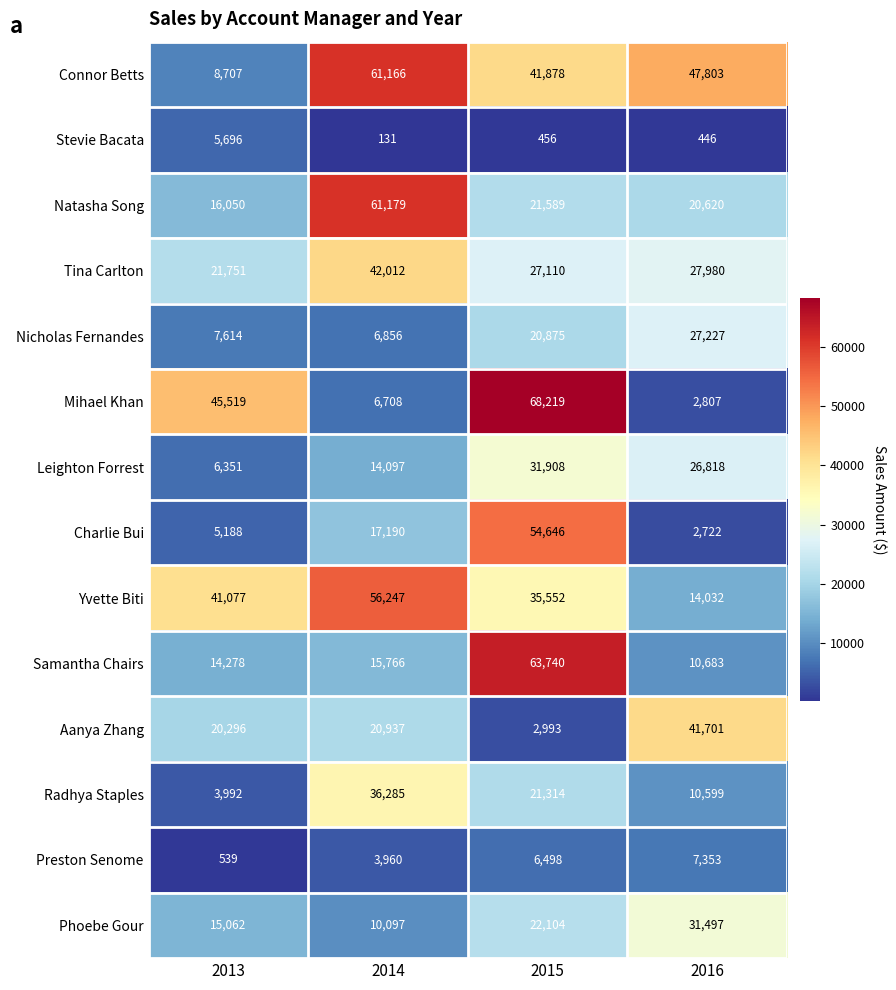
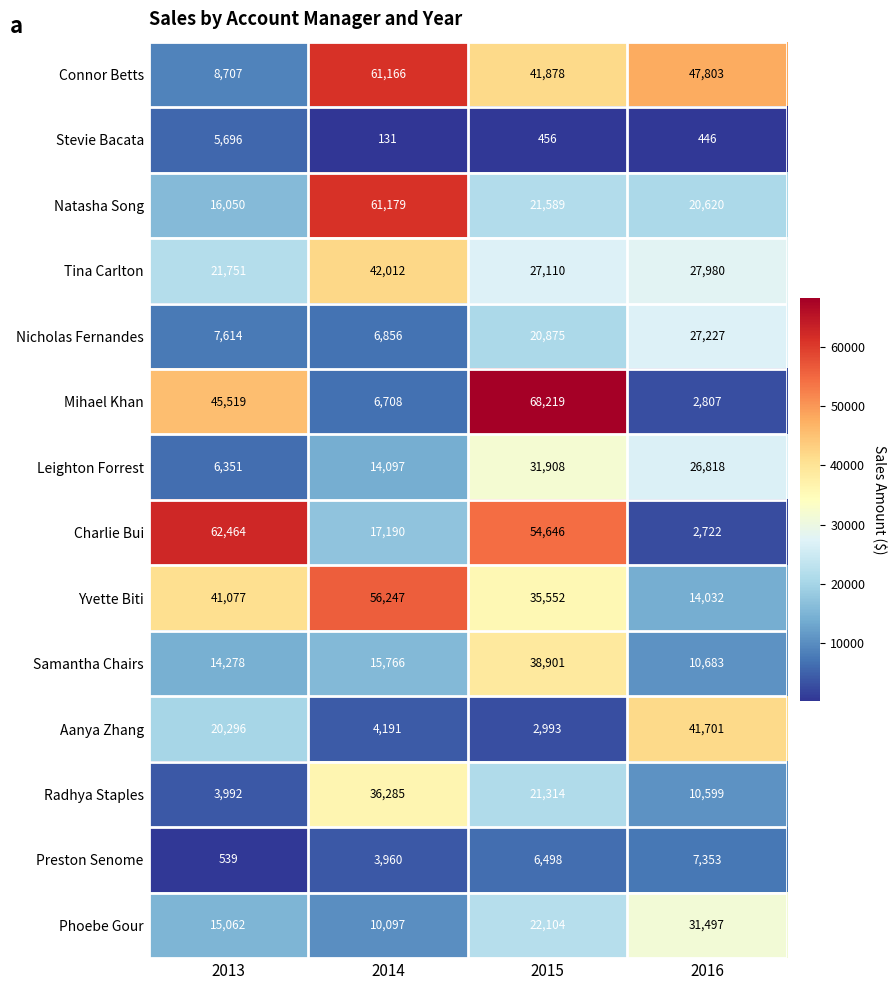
  {
    "Connor Betts": {
      "2013": "8,707",
      "2014": "61,166",
      "2015": "41,878",
      "2016": "47,803"
    },
    "Stevie Bacata": {
      "2013": "5,696",
      "2014": "131",
      "2015": "456",
      "2016": "446"
    },
    "Natasha Song": {
      "2013": "16,050",
      "2014": "61,179",
      "2015": "21,589",
      "2016": "20,620"
    },
    "Tina Carlton": {
      "2013": "21,751",
      "2014": "42,012",
      "2015": "27,110",
      "2016": "27,980"
    },
    "Nicholas Fernandes": {
      "2013": "7,614",
      "2014": "6,856",
      "2015": "20,875",
      "2016": "27,227"
    },
    "Mihael Khan": {
      "2013": "45,519",
      "2014": "6,708",
      "2015": "68,219",
      "2016": "2,807"
    },
    "Leighton Forrest": {
      "2013": "6,351",
      "2014": "14,097",
      "2015": "31,908",
      "2016": "26,818"
    },
    "Charlie Bui": {
-     "2013": "5,188",
+     "2013": "62,464",
      "2014": "17,190",
      "2015": "54,646",
      "2016": "2,722"
    },
    "Yvette Biti": {
      "2013": "41,077",
      "2014": "56,247",
      "2015": "35,552",
      "2016": "14,032"
    },
    "Samantha Chairs": {
      "2013": "14,278",
      "2014": "15,766",
-     "2015": "63,740",
+     "2015": "38,901",
      "2016": "10,683"
    },
    "Aanya Zhang": {
      "2013": "20,296",
-     "2014": "20,937",
+     "2014": "4,191",
      "2015": "2,993",
      "2016": "41,701"
    },
    "Radhya Staples": {
      "2013": "3,992",
      "2014": "36,285",
      "2015": "21,314",
      "2016": "10,599"
    },
    "Preston Senome": {
      "2013": "539",
      "2014": "3,960",
      "2015": "6,498",
      "2016": "7,353"
    },
    "Phoebe Gour": {
      "2013": "15,062",
      "2014": "10,097",
      "2015": "22,104",
      "2016": "31,497"
    }
  }
